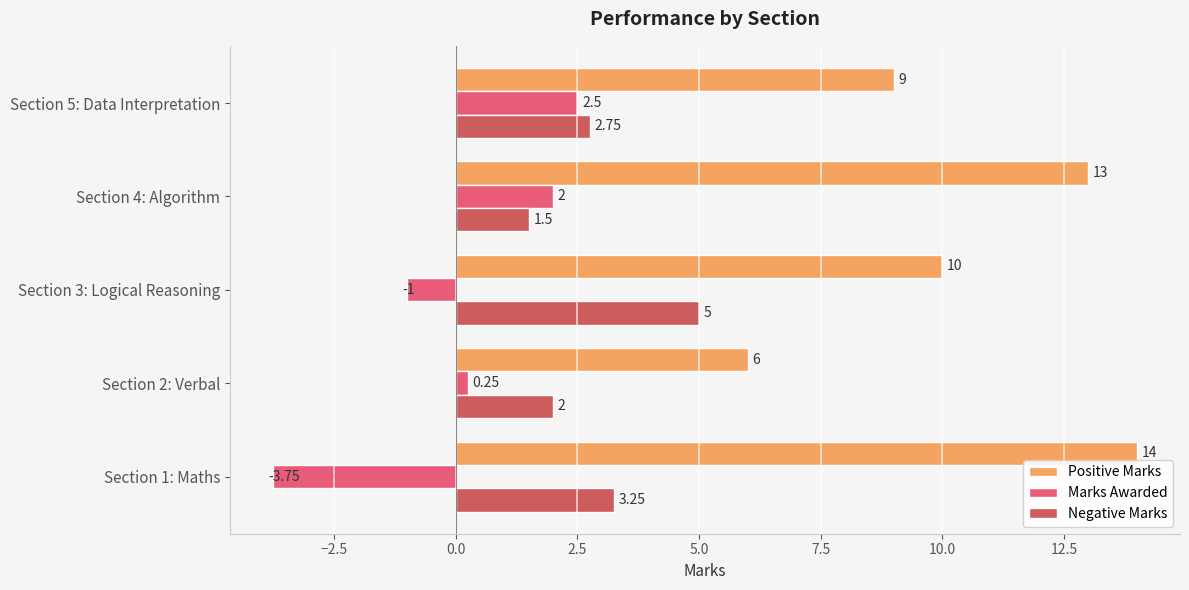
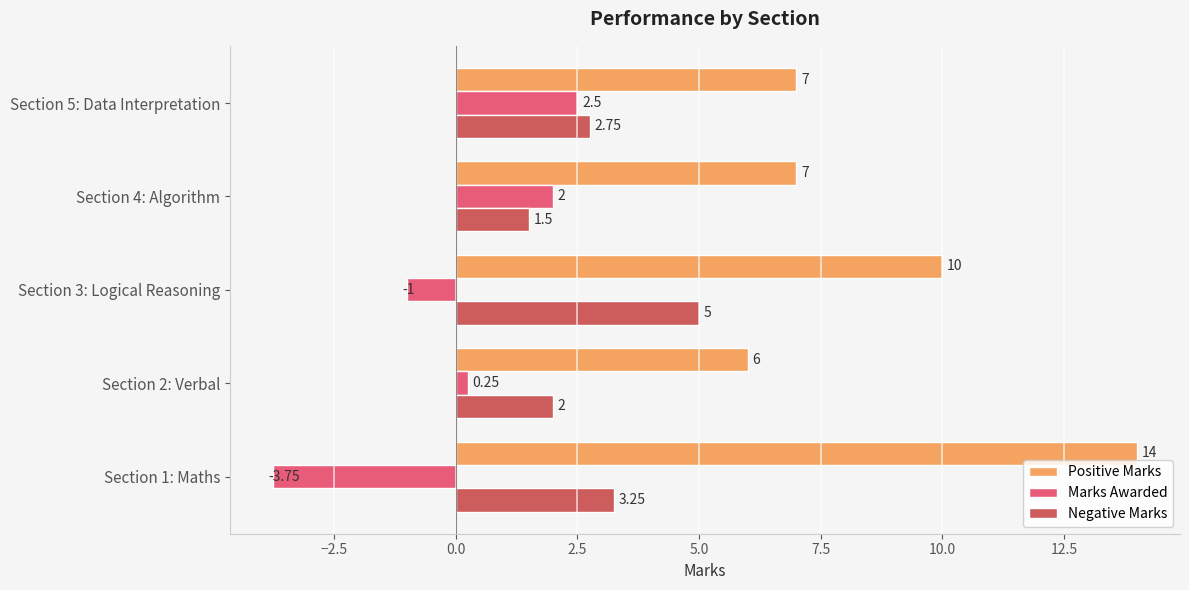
  {
    "Positive Marks": {
-     "Section 5: Data Interpretation": 9,
-     "Section 4: Algorithm": 13,
+     "Section 5: Data Interpretation": 7,
+     "Section 4: Algorithm": 7,
      "Section 3: Logical Reasoning": 10,
      "Section 2: Verbal": 6
    }
  }
